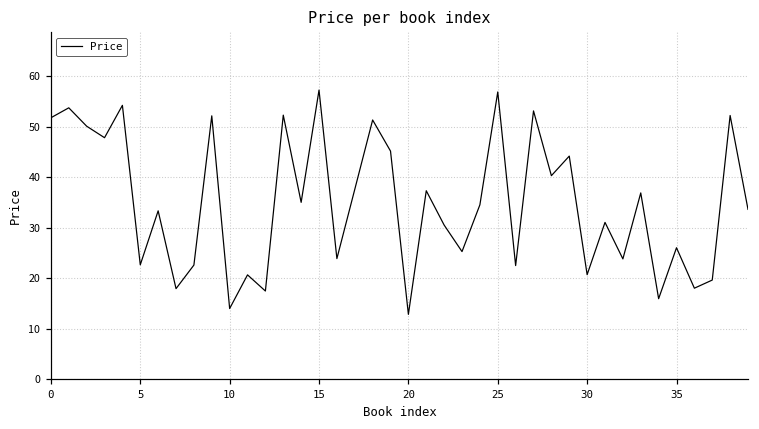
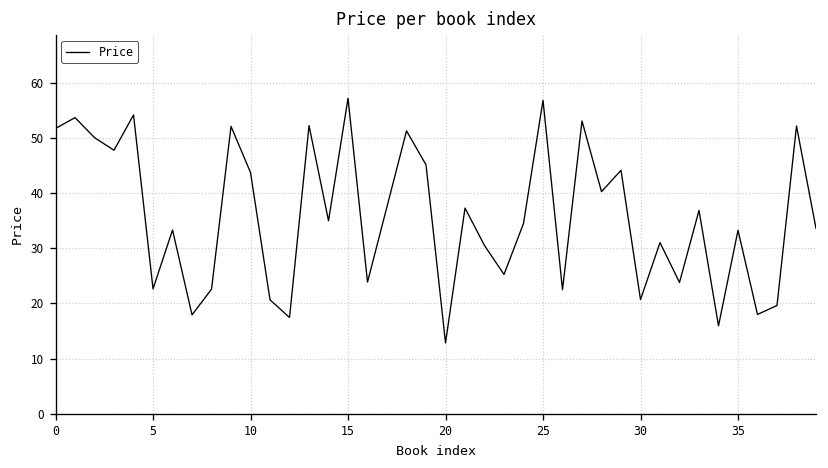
  {
    "0": 52,
    "5": 23,
-   "10": 14,
+   "10": 44,
    "15": 57,
    "20": 13,
    "25": 57,
    "30": 21,
-   "35": 26
+   "35": 33
  }
